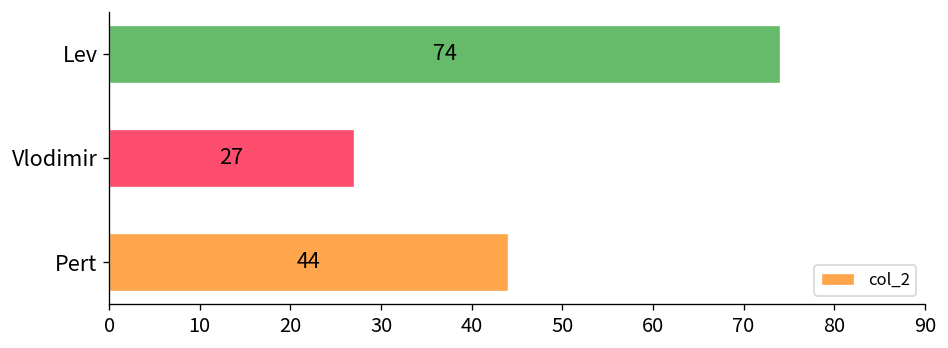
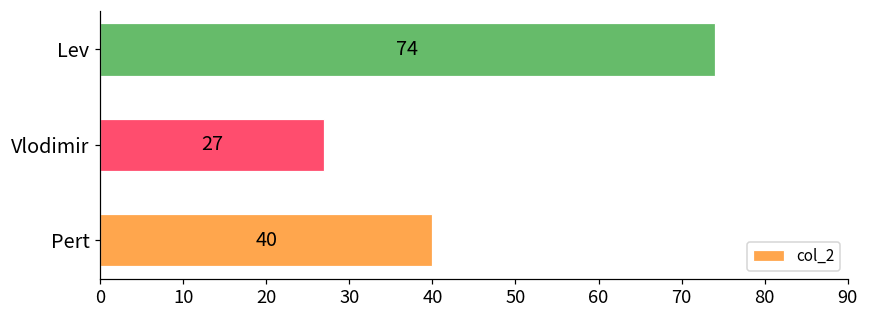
  {
    "Lev": 74,
    "Vlodimir": 27,
-   "Pert": 44
+   "Pert": 40
  }
